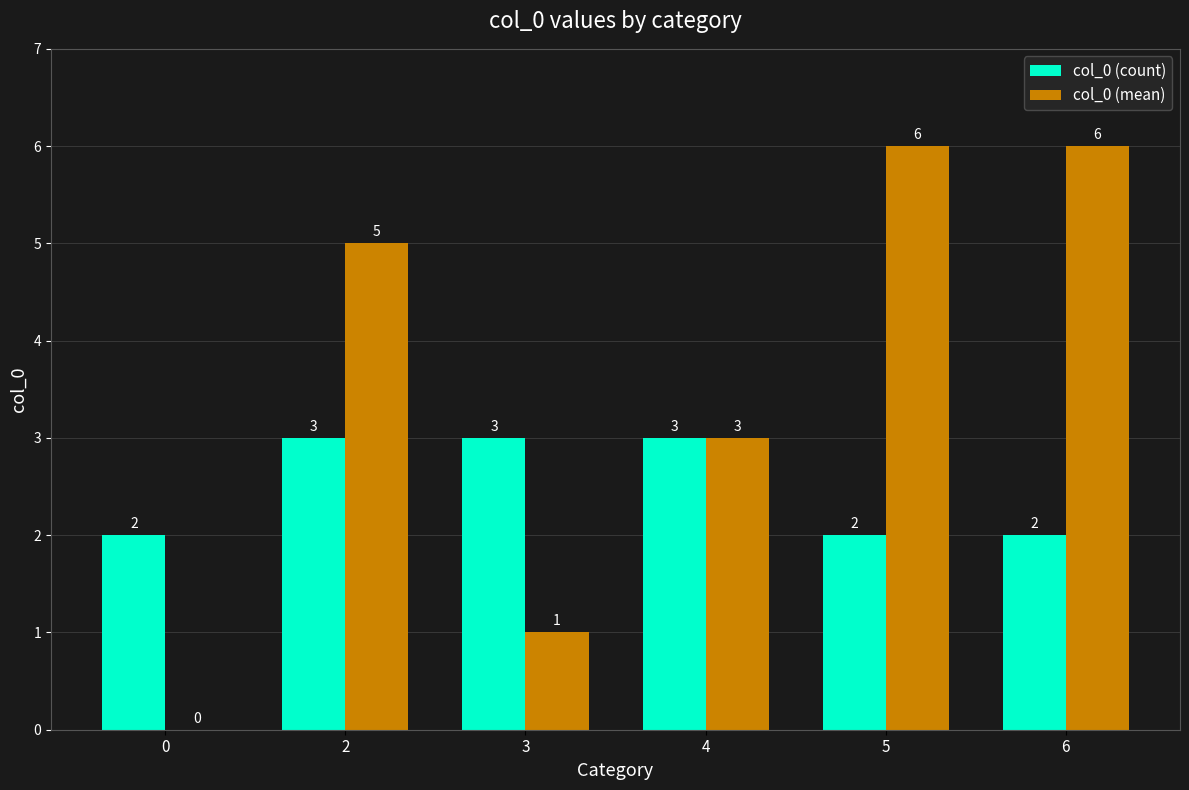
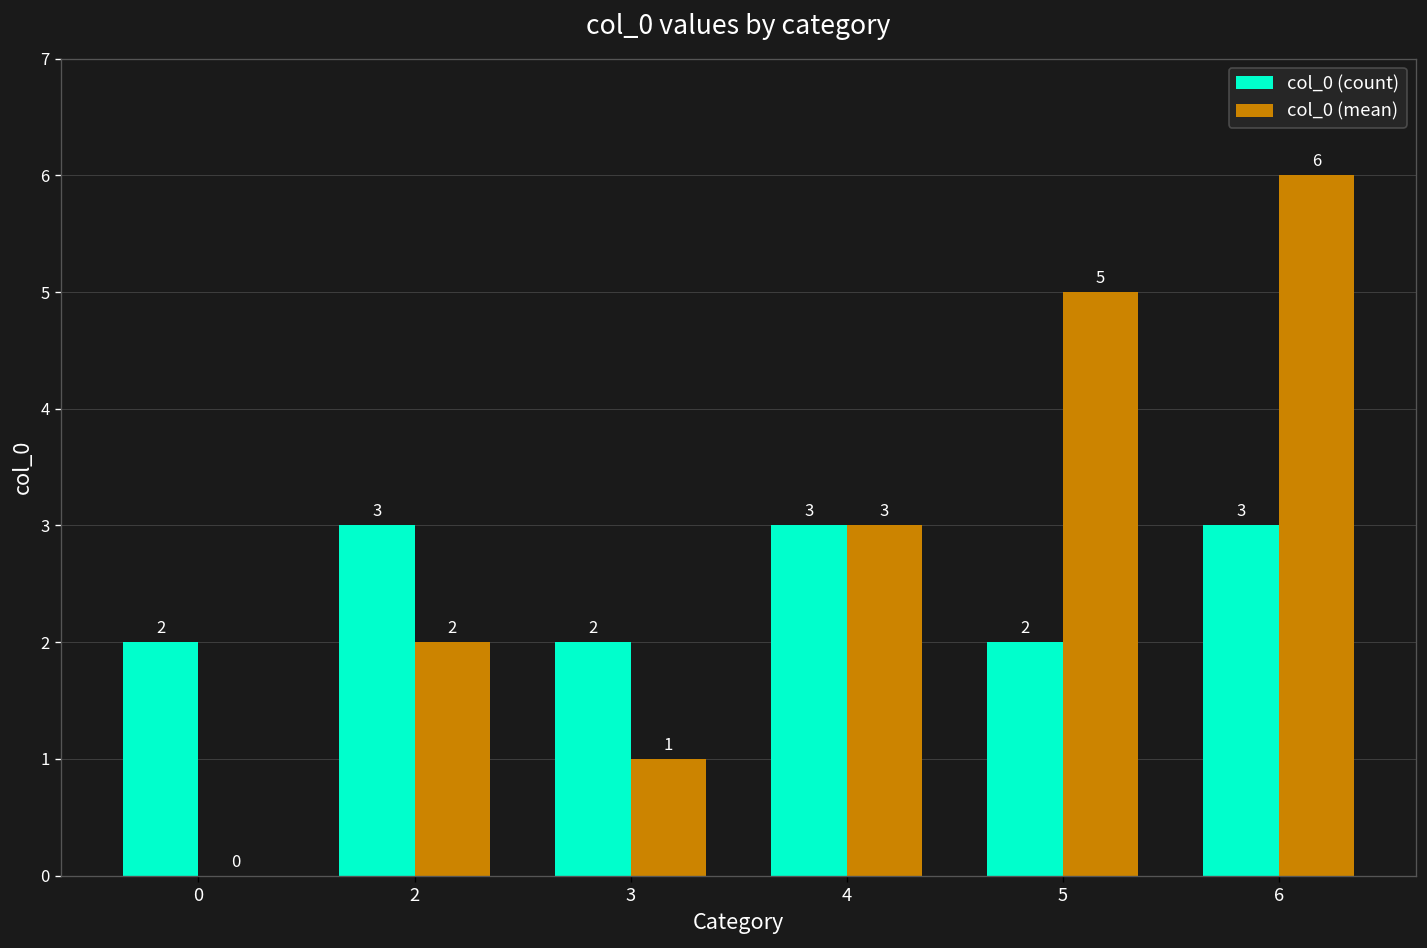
  {
    "col_0 (count)": {
      "0": 2,
      "2": 3,
-     "3": 3,
+     "3": 2,
      "4": 3,
      "5": 2,
-     "6": 2
+     "6": 3
    },
    "col_0 (mean)": {
      "0": 0,
-     "2": 5,
+     "2": 2,
      "3": 1,
      "4": 3,
-     "5": 6,
+     "5": 5,
      "6": 6
    }
  }
